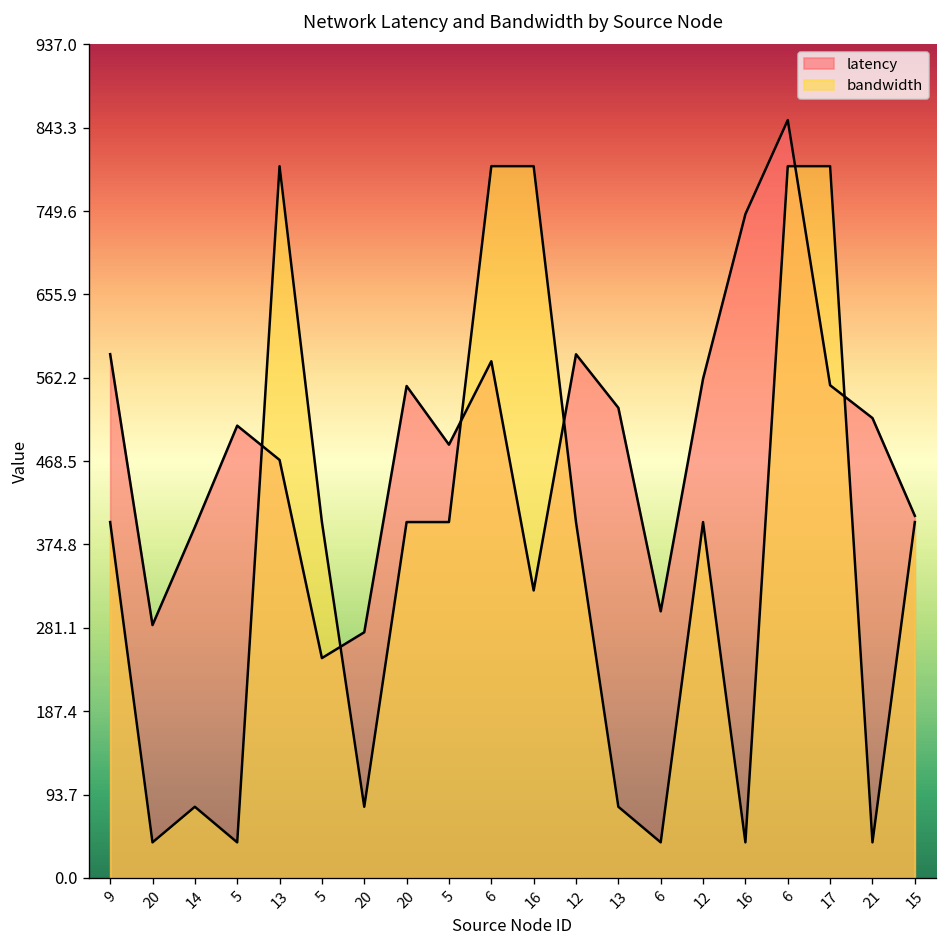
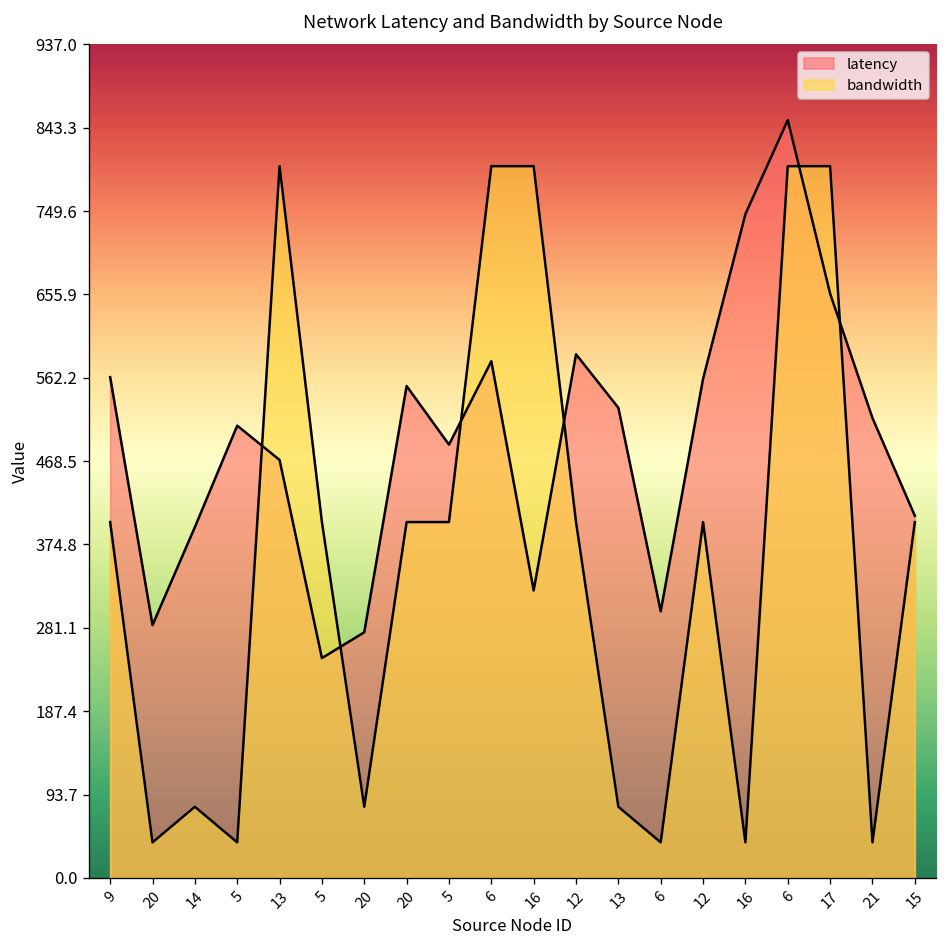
  {
    "latency": {
-     "9": 590,
+     "9": 560,
      "14": 390,
-     "17": 550,
+     "17": 660,
      "21": 520,
      "15": 410
    },
    "bandwidth": {
      "9": 400,
      "14": 80,
      "17": 800,
      "21": 40,
      "15": 400
    }
  }
